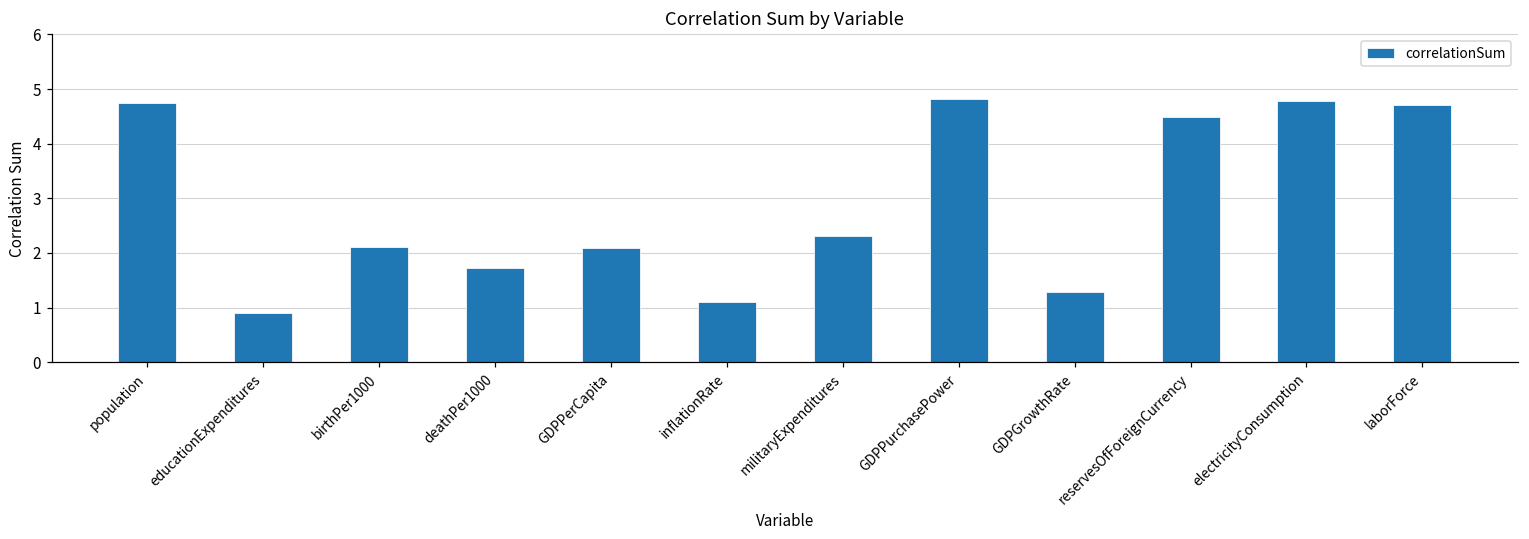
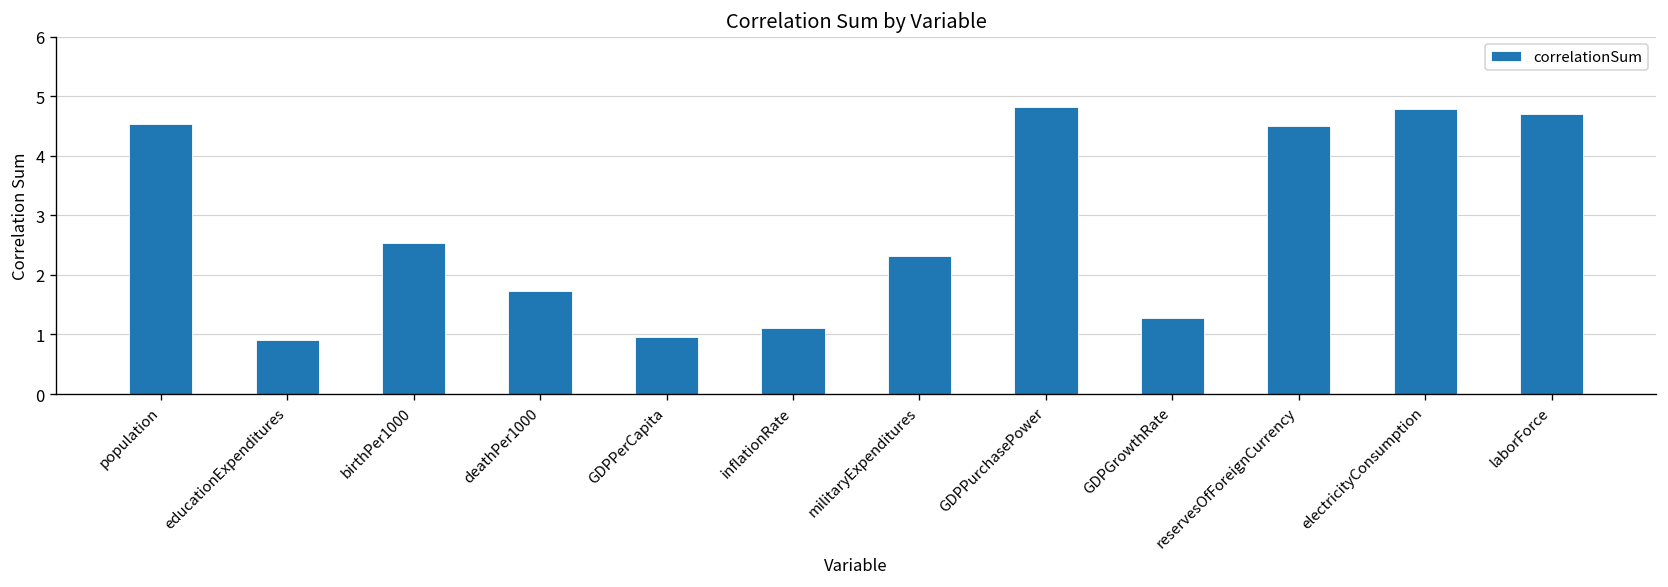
  {
-   "population": 4.7,
+   "population": 4.5,
    "educationExpenditures": 0.9,
-   "birthPer1000": 2.1,
+   "birthPer1000": 2.5,
    "deathPer1000": 1.7,
-   "GDPPerCapita": 2.1,
+   "GDPPerCapita": 1.0,
    "inflationRate": 1.1,
    "militaryExpenditures": 2.3,
    "GDPPurchasePower": 4.8,
    "GDPGrowthRate": 1.3,
    "reservesOfForeignCurrency": 4.5,
    "electricityConsumption": 4.8,
    "laborForce": 4.7
  }
